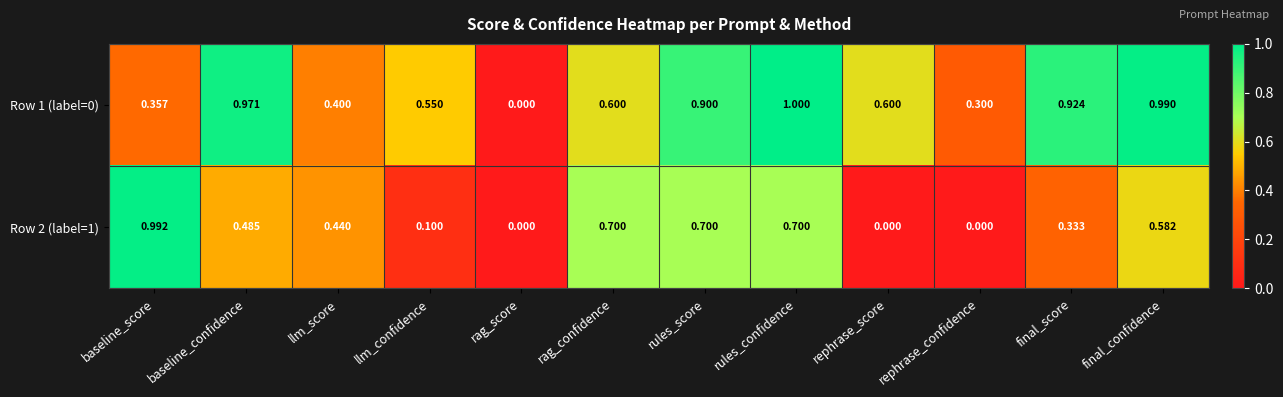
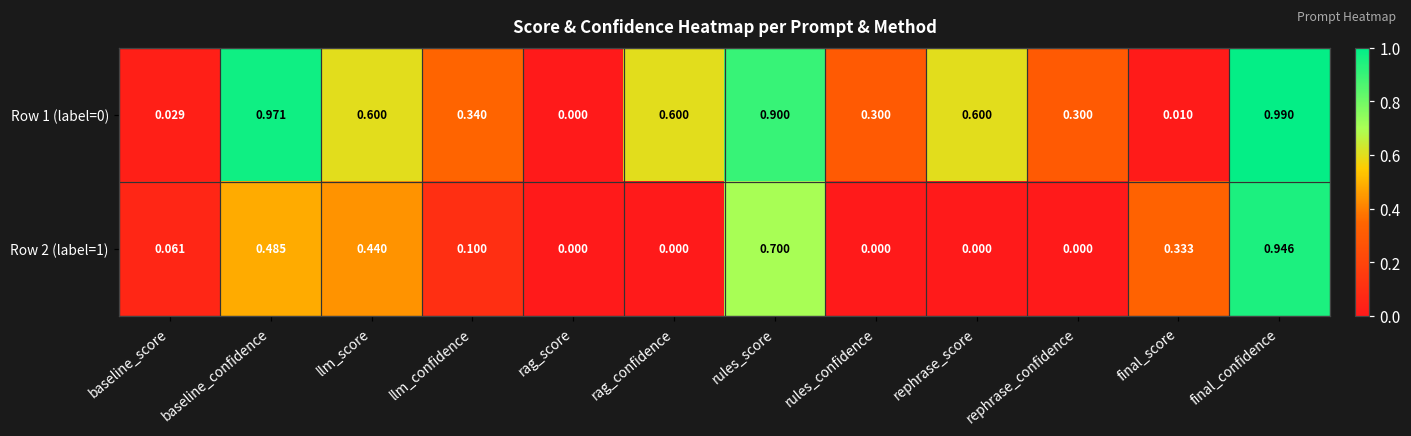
  {
    "Row 1 (label=0)": {
-     "baseline_score": 0.357,
+     "baseline_score": 0.029,
      "baseline_confidence": 0.971,
-     "llm_score": 0.400,
-     "llm_confidence": 0.550,
+     "llm_score": 0.600,
+     "llm_confidence": 0.340,
      "rag_score": 0.000,
      "rag_confidence": 0.600,
      "rules_score": 0.900,
-     "rules_confidence": 1.000,
+     "rules_confidence": 0.300,
      "rephrase_score": 0.600,
      "rephrase_confidence": 0.300,
-     "final_score": 0.924,
+     "final_score": 0.010,
      "final_confidence": 0.990
    },
    "Row 2 (label=1)": {
-     "baseline_score": 0.992,
+     "baseline_score": 0.061,
      "baseline_confidence": 0.485,
      "llm_score": 0.440,
      "llm_confidence": 0.100,
      "rag_score": 0.000,
-     "rag_confidence": 0.700,
+     "rag_confidence": 0.000,
      "rules_score": 0.700,
-     "rules_confidence": 0.700,
+     "rules_confidence": 0.000,
      "rephrase_score": 0.000,
      "rephrase_confidence": 0.000,
      "final_score": 0.333,
-     "final_confidence": 0.582
+     "final_confidence": 0.946
    }
  }
